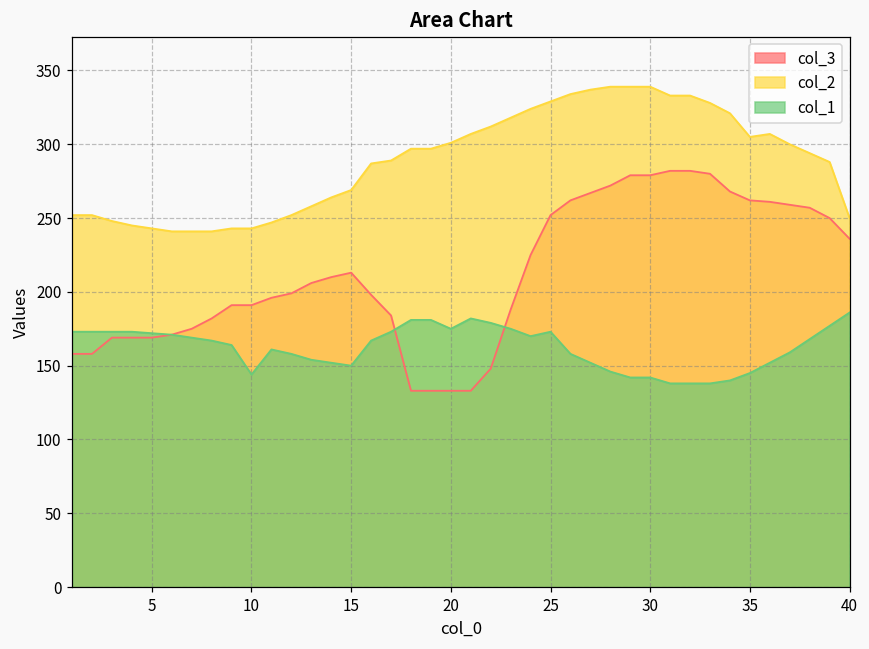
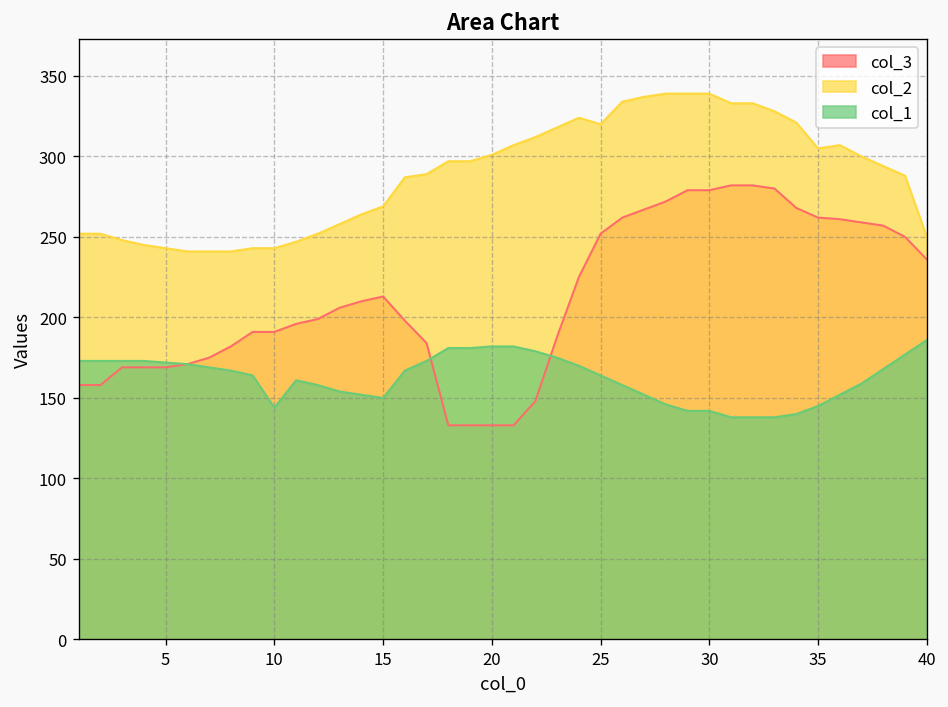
  {
    "col_3": {
      "5": 169,
      "10": 191,
      "15": 213,
      "20": 133,
      "25": 252,
      "30": 279,
      "35": 262,
      "40": 236
    },
    "col_2": {
      "5": 243,
      "10": 243,
      "15": 269,
      "20": 301,
-     "25": 329,
+     "25": 320,
      "30": 339,
      "35": 305,
      "40": 250
    },
    "col_1": {
      "5": 172,
      "10": 144,
      "15": 150,
-     "20": 175,
-     "25": 173,
+     "20": 182,
+     "25": 164,
      "30": 142,
      "35": 145,
      "40": 186
    }
  }
